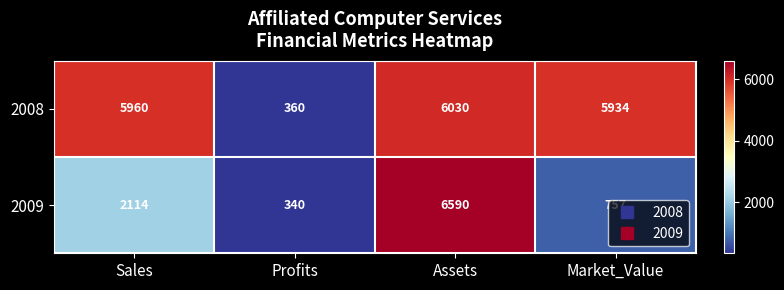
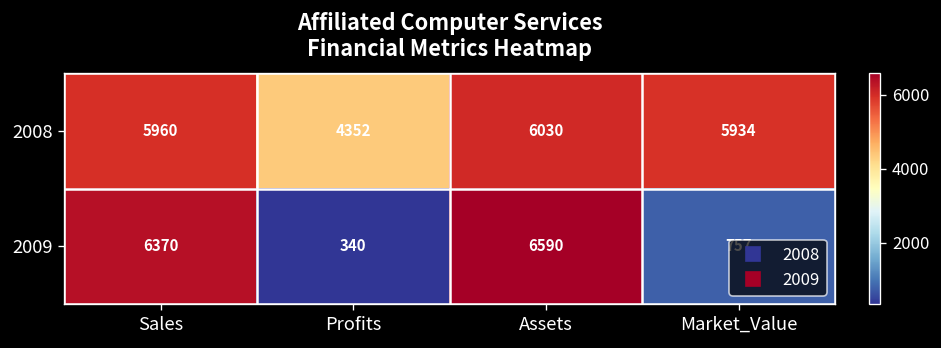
  {
    "2008": {
      "Sales": 5960,
-     "Profits": 360,
+     "Profits": 4352,
      "Assets": 6030,
      "Market_Value": 5934
    },
    "2009": {
-     "Sales": 2114,
+     "Sales": 6370,
      "Profits": 340,
      "Assets": 6590
    }
  }
